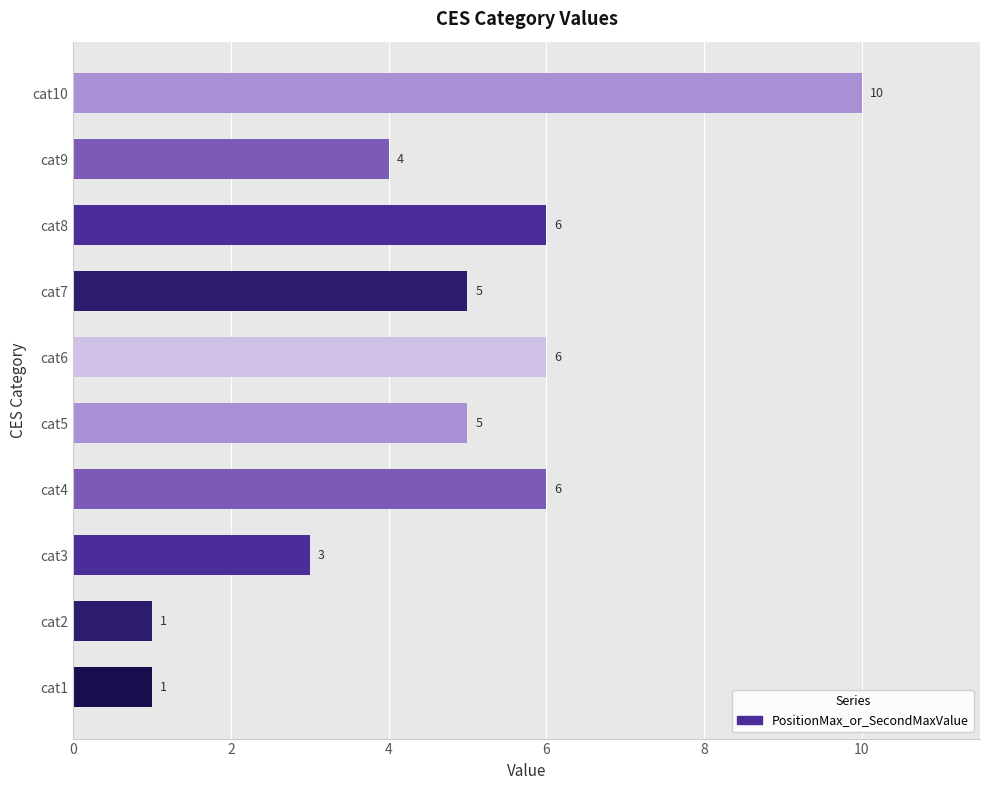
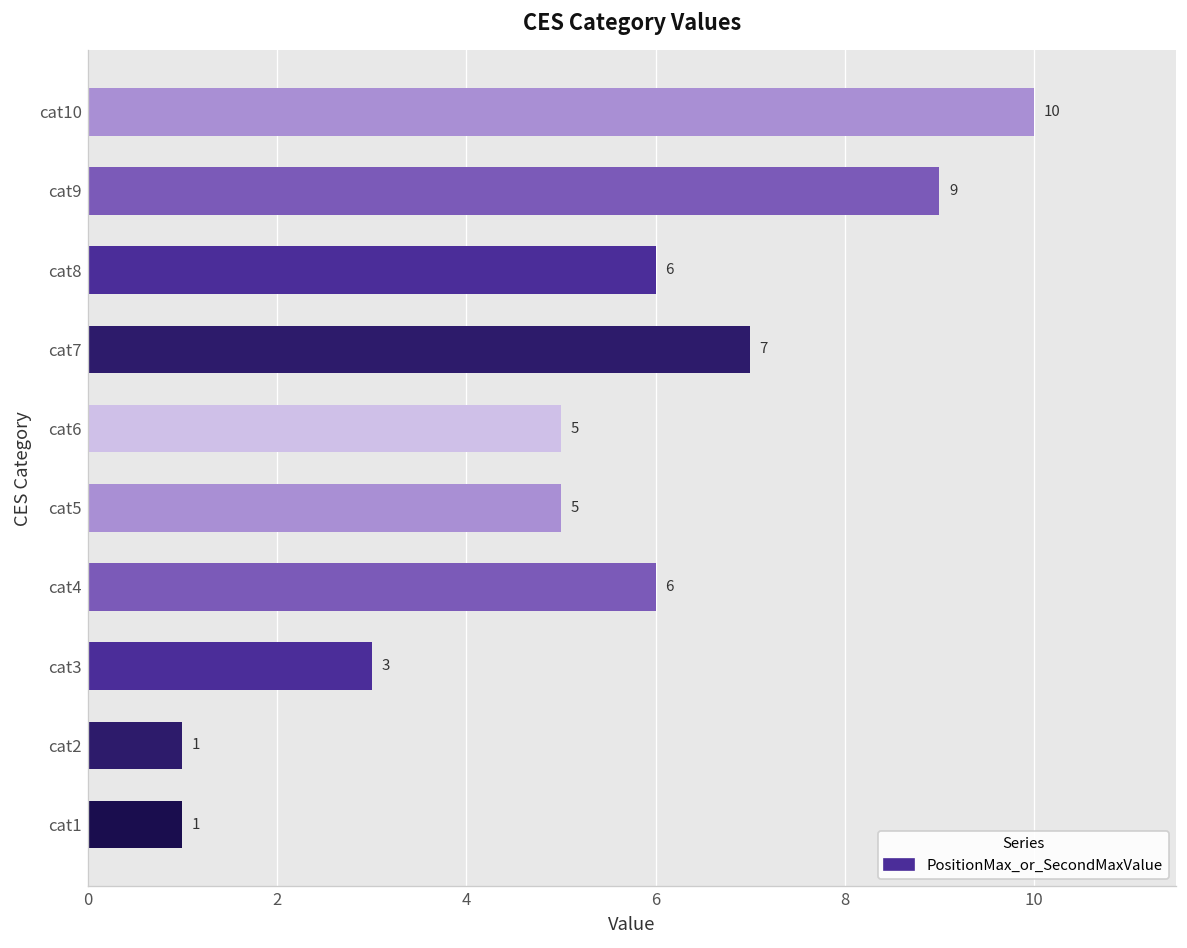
  {
    "cat10": 10,
-   "cat9": 4,
+   "cat9": 9,
    "cat8": 6,
-   "cat7": 5,
-   "cat6": 6,
+   "cat7": 7,
+   "cat6": 5,
    "cat5": 5,
    "cat4": 6,
    "cat3": 3,
    "cat2": 1,
    "cat1": 1
  }
